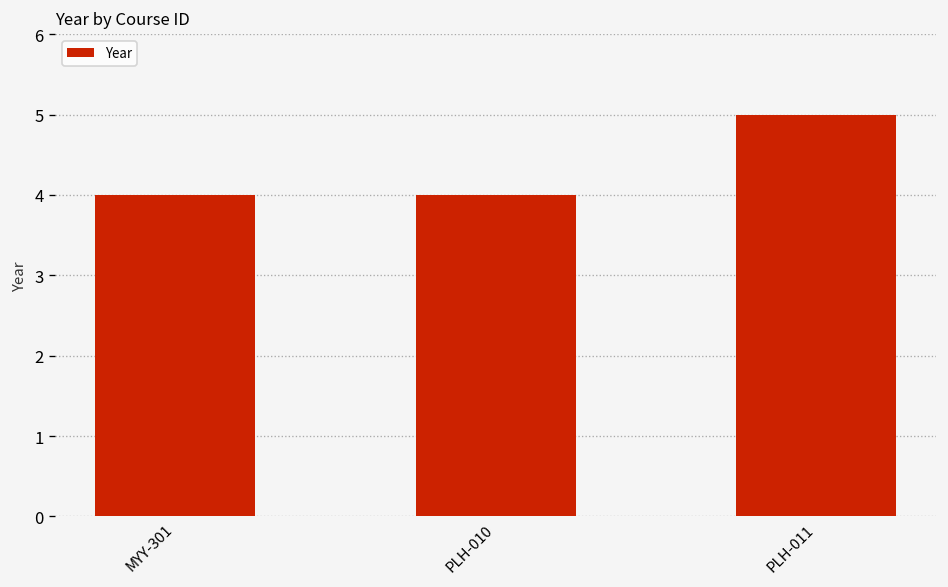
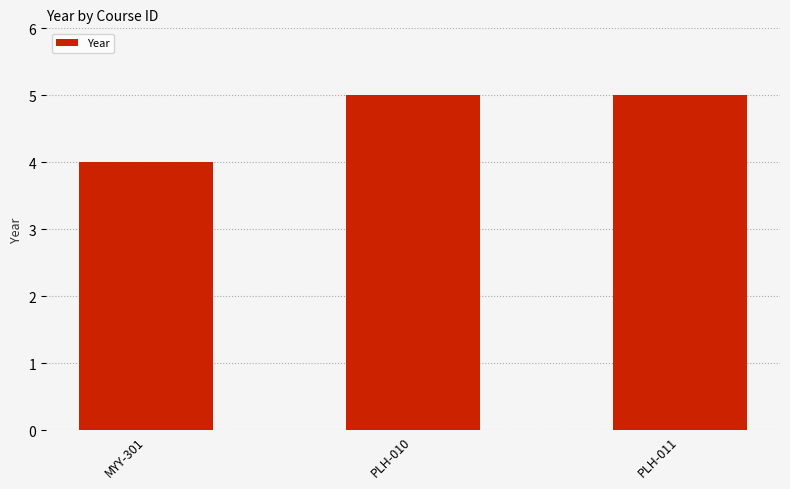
  {
    "MYY-301": 4,
-   "PLH-010": 4,
+   "PLH-010": 5,
    "PLH-011": 5
  }
